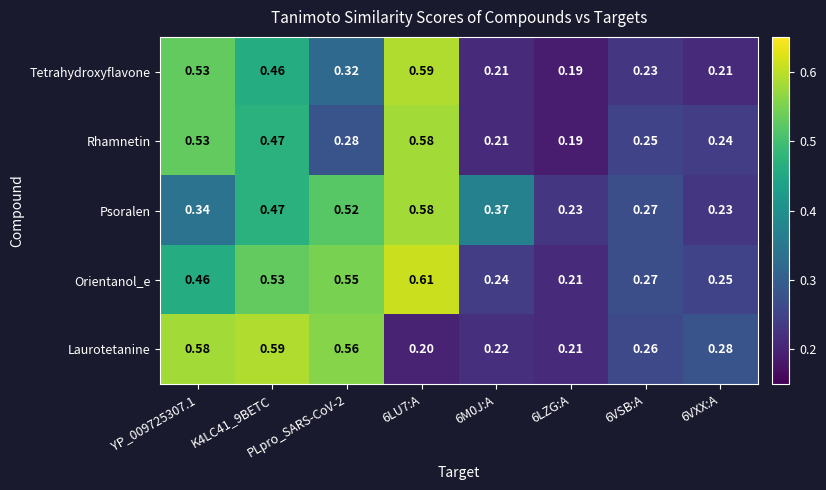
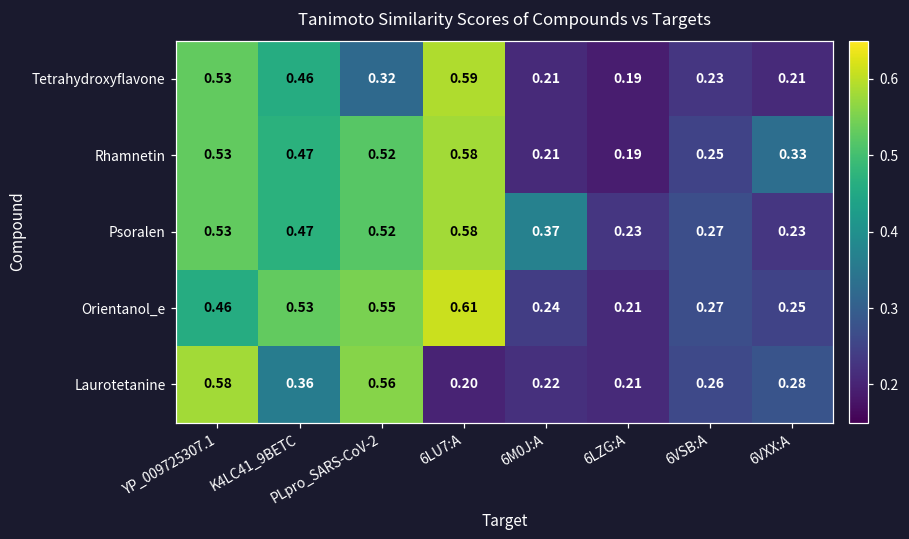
  {
    "Tetrahydroxyflavone": {
      "YP_009725307.1": 0.53,
      "K4LC41_9BETC": 0.46,
      "PLpro_SARS-CoV-2": 0.32,
      "6LU7:A": 0.59,
      "6M0J:A": 0.21,
      "6LZG:A": 0.19,
      "6VSB:A": 0.23,
      "6VXX:A": 0.21
    },
    "Rhamnetin": {
      "YP_009725307.1": 0.53,
      "K4LC41_9BETC": 0.47,
-     "PLpro_SARS-CoV-2": 0.28,
+     "PLpro_SARS-CoV-2": 0.52,
      "6LU7:A": 0.58,
      "6M0J:A": 0.21,
      "6LZG:A": 0.19,
      "6VSB:A": 0.25,
-     "6VXX:A": 0.24
+     "6VXX:A": 0.33
    },
    "Psoralen": {
-     "YP_009725307.1": 0.34,
+     "YP_009725307.1": 0.53,
      "K4LC41_9BETC": 0.47,
      "PLpro_SARS-CoV-2": 0.52,
      "6LU7:A": 0.58,
      "6M0J:A": 0.37,
      "6LZG:A": 0.23,
      "6VSB:A": 0.27,
      "6VXX:A": 0.23
    },
    "Orientanol_e": {
      "YP_009725307.1": 0.46,
      "K4LC41_9BETC": 0.53,
      "PLpro_SARS-CoV-2": 0.55,
      "6LU7:A": 0.61,
      "6M0J:A": 0.24,
      "6LZG:A": 0.21,
      "6VSB:A": 0.27,
      "6VXX:A": 0.25
    },
    "Laurotetanine": {
      "YP_009725307.1": 0.58,
-     "K4LC41_9BETC": 0.59,
+     "K4LC41_9BETC": 0.36,
      "PLpro_SARS-CoV-2": 0.56,
      "6LU7:A": 0.20,
      "6M0J:A": 0.22,
      "6LZG:A": 0.21,
      "6VSB:A": 0.26,
      "6VXX:A": 0.28
    }
  }
